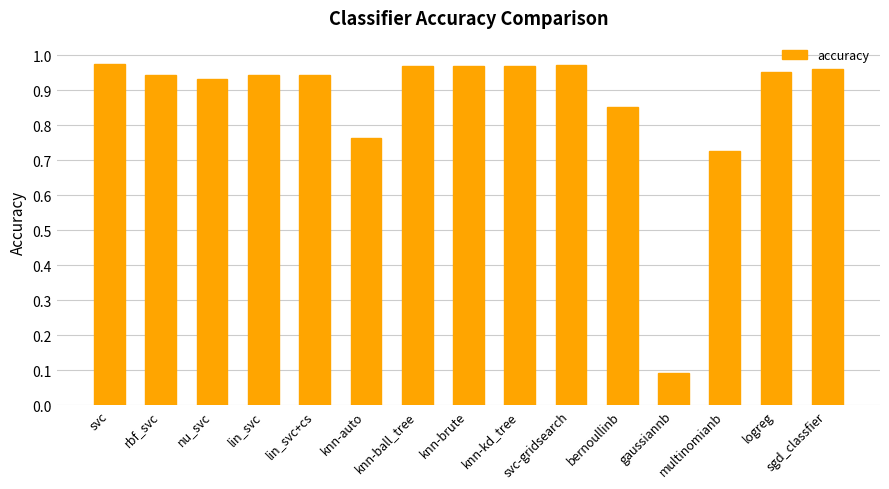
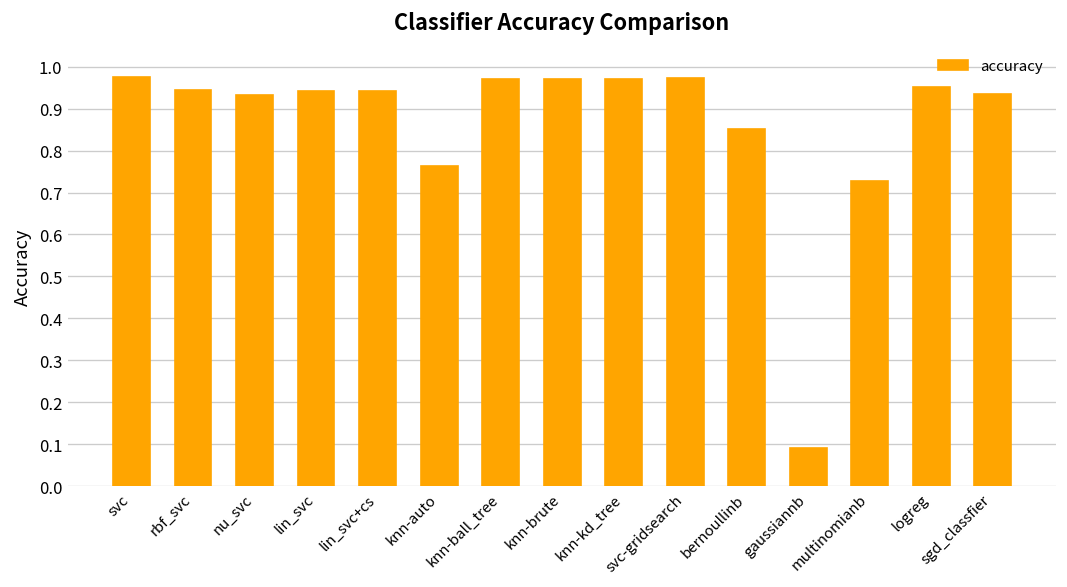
  {
    "svc": 0.97,
    "rbf_svc": 0.94,
    "nu_svc": 0.93,
    "lin_svc": 0.94,
    "lin_svc+cs": 0.94,
    "knn-auto": 0.76,
    "knn-ball_tree": 0.97,
    "knn-brute": 0.97,
    "knn-kd_tree": 0.97,
    "svc-gridsearch": 0.97,
    "bernoullinb": 0.85,
    "gaussiannb": 0.09,
    "multinomianb": 0.73,
    "logreg": 0.95,
-   "sgd_classfier": 0.96
+   "sgd_classfier": 0.93
  }
